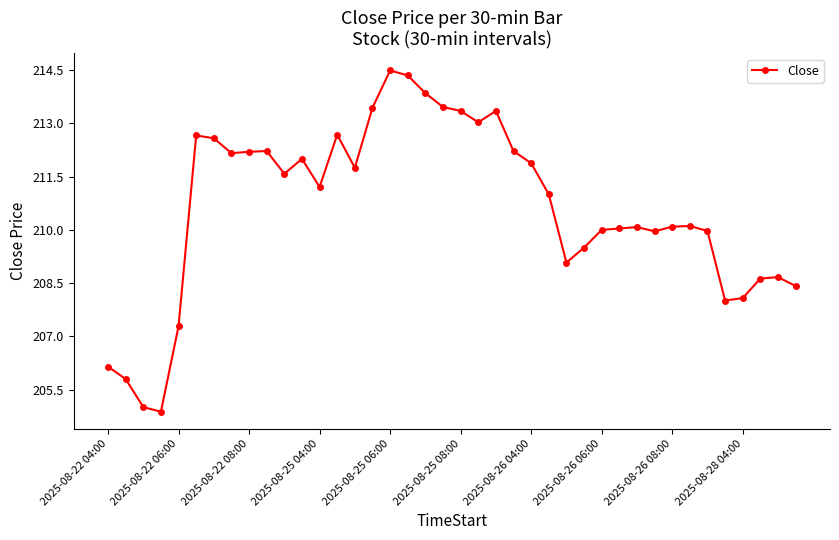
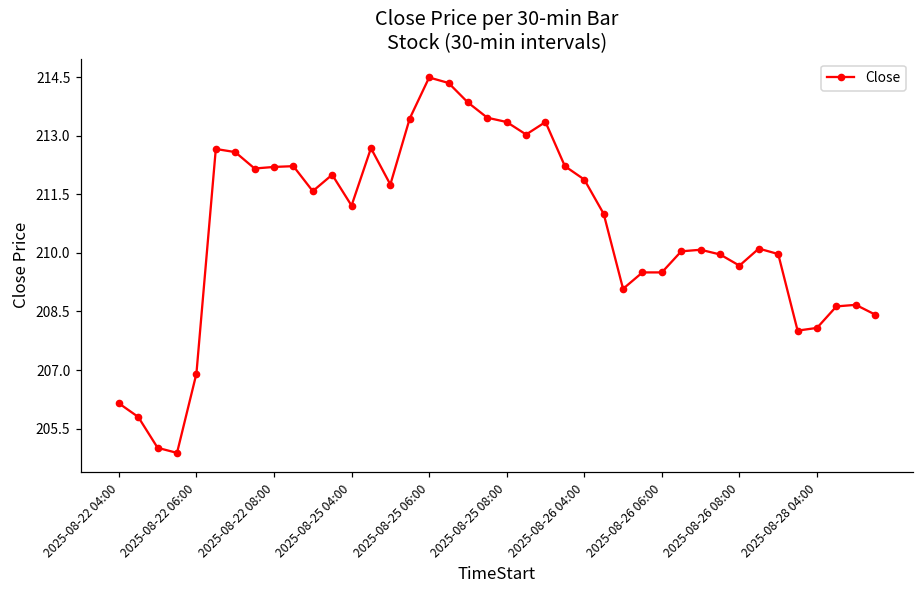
  {
    "2025-08-22 04:00": 206.1,
-   "2025-08-22 06:00": 207.3,
+   "2025-08-22 06:00": 206.9,
    "2025-08-22 08:00": 212.2,
    "2025-08-25 04:00": 211.2,
    "2025-08-25 06:00": 214.5,
    "2025-08-25 08:00": 213.4,
    "2025-08-26 04:00": 211.9,
-   "2025-08-26 06:00": 210.0,
-   "2025-08-26 08:00": 210.1,
+   "2025-08-26 06:00": 209.5,
+   "2025-08-26 08:00": 209.7,
    "2025-08-28 04:00": 208.1
  }
